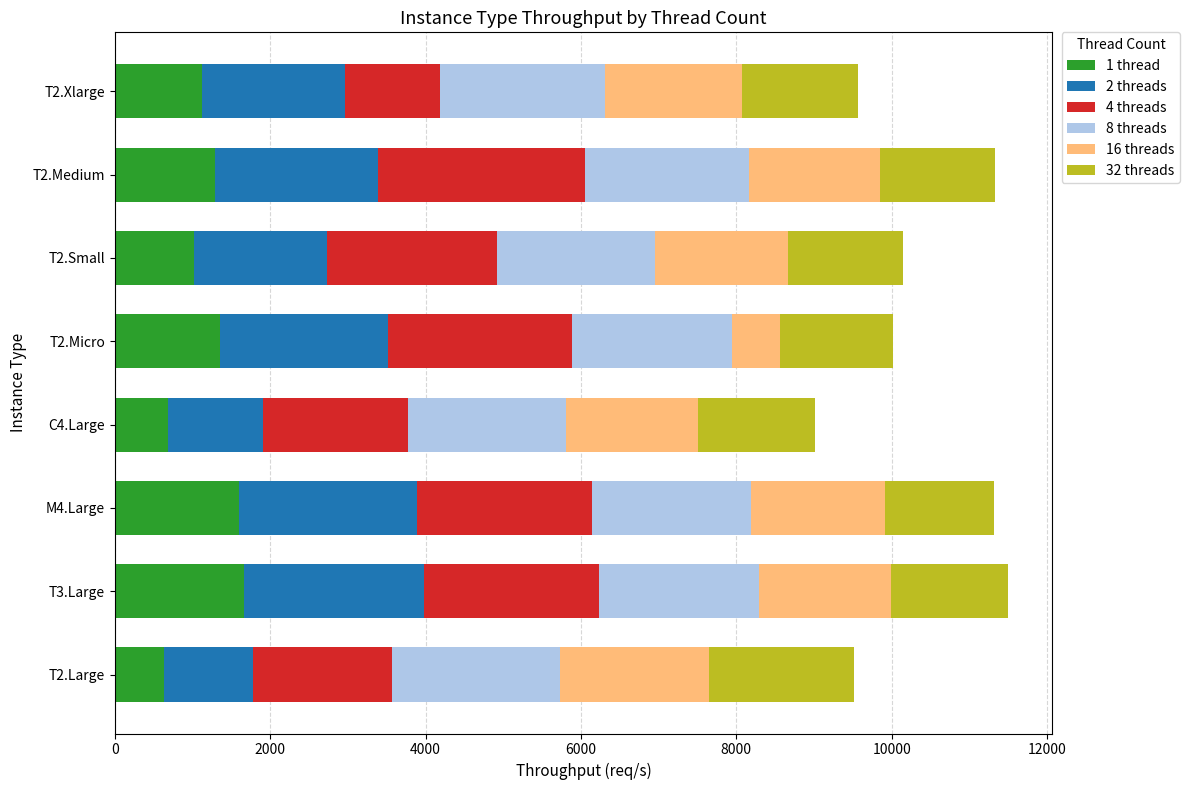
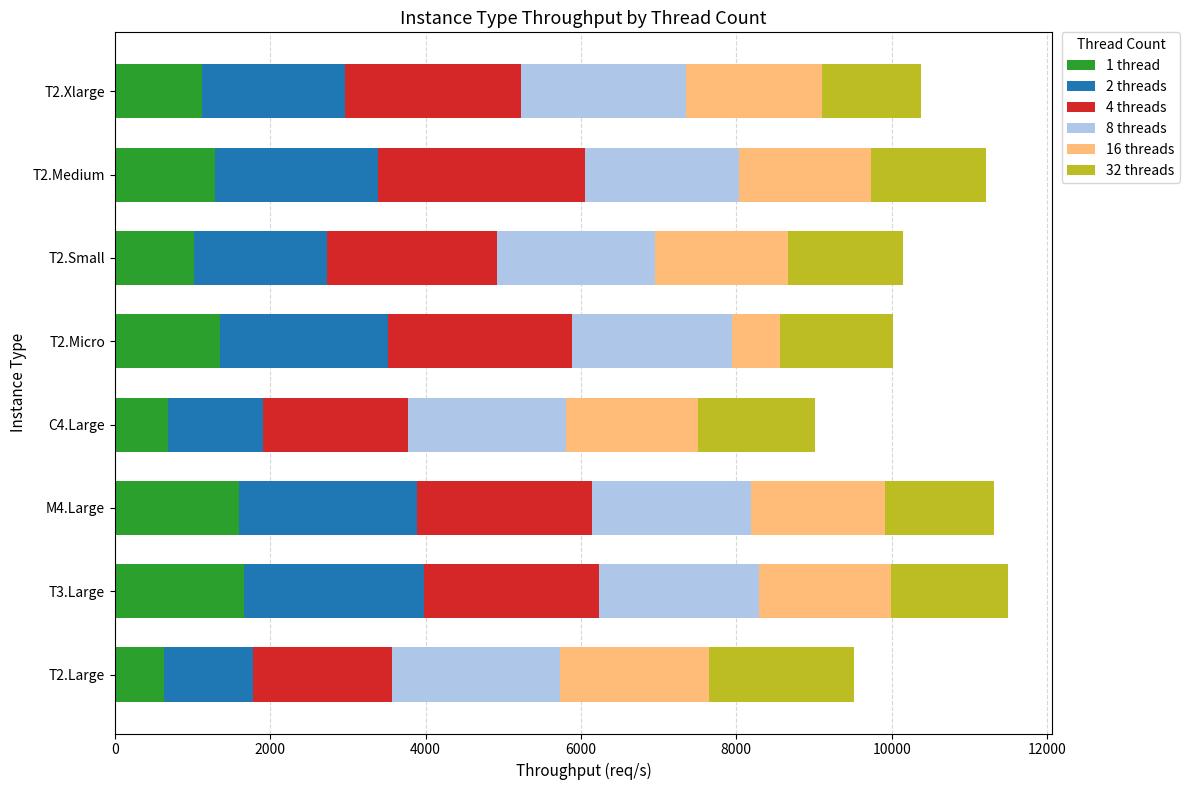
  {
    "1 thread": {
      "T2.Xlarge": 1100,
      "T2.Medium": 1300,
      "T2.Small": 1000,
      "T2.Micro": 1400,
      "C4.Large": 700,
      "M4.Large": 1600,
      "T3.Large": 1700,
      "T2.Large": 600
    },
    "2 threads": {
      "T2.Xlarge": 1800,
      "T2.Medium": 2100,
      "T2.Small": 1700,
      "T2.Micro": 2200,
      "C4.Large": 1200,
      "M4.Large": 2300,
      "T3.Large": 2300,
      "T2.Large": 1100
    },
    "4 threads": {
-     "T2.Xlarge": 1200,
+     "T2.Xlarge": 2300,
      "T2.Medium": 2700,
      "T2.Small": 2200,
      "T2.Micro": 2400,
      "C4.Large": 1900,
      "M4.Large": 2300,
      "T3.Large": 2300,
      "T2.Large": 1800
    },
    "8 threads": {
      "T2.Xlarge": 2100,
-     "T2.Medium": 2100,
+     "T2.Medium": 2000,
      "T2.Small": 2000,
      "T2.Micro": 2100,
      "C4.Large": 2000,
      "M4.Large": 2100,
      "T3.Large": 2100,
      "T2.Large": 2200
    },
    "16 threads": {
      "T2.Xlarge": 1800,
      "T2.Medium": 1700,
      "T2.Small": 1700,
      "T2.Micro": 600,
      "C4.Large": 1700,
      "M4.Large": 1700,
      "T3.Large": 1700,
      "T2.Large": 1900
    },
    "32 threads": {
-     "T2.Xlarge": 1500,
+     "T2.Xlarge": 1300,
      "T2.Medium": 1500,
      "T2.Small": 1500,
      "T2.Micro": 1500,
      "C4.Large": 1500,
      "M4.Large": 1400,
      "T3.Large": 1500,
      "T2.Large": 1900
    }
  }
